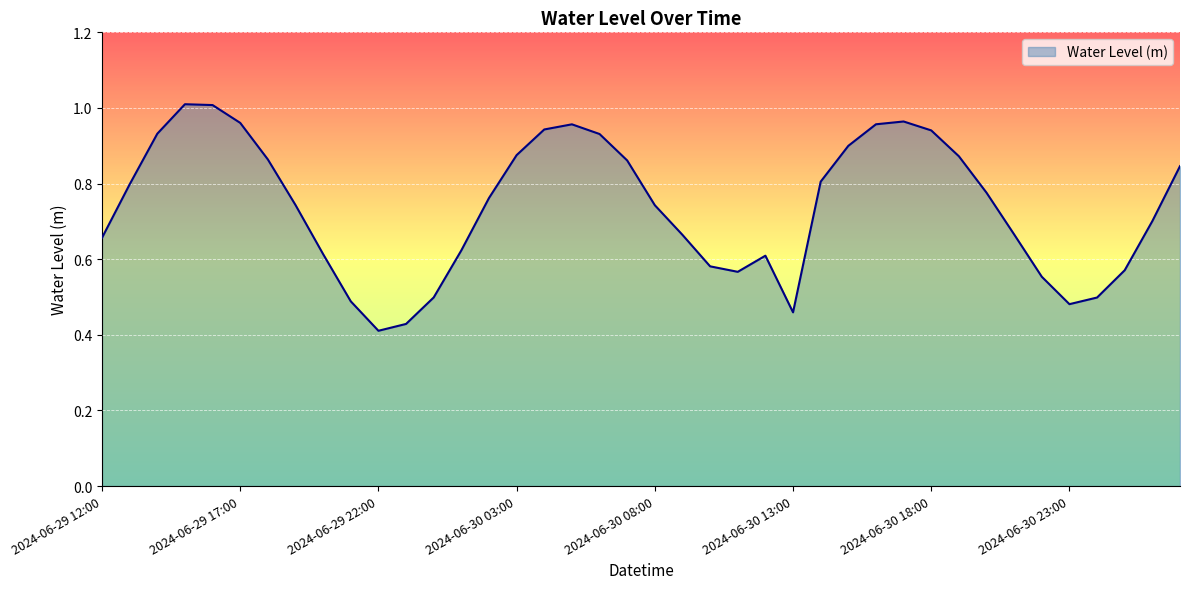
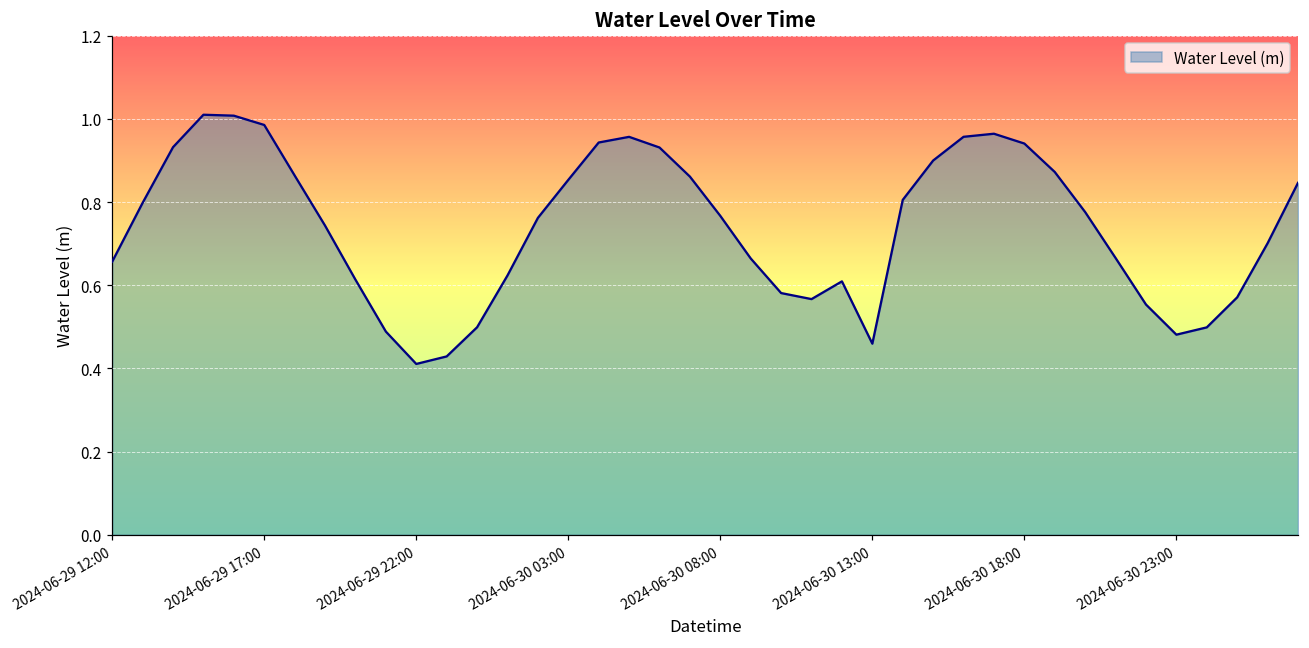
  {
    "2024-06-29 12:00": 0.66,
-   "2024-06-29 17:00": 0.96,
+   "2024-06-29 17:00": 0.99,
    "2024-06-29 22:00": 0.41,
-   "2024-06-30 03:00": 0.88,
-   "2024-06-30 08:00": 0.74,
+   "2024-06-30 03:00": 0.85,
+   "2024-06-30 08:00": 0.77,
    "2024-06-30 13:00": 0.46,
    "2024-06-30 18:00": 0.94,
    "2024-06-30 23:00": 0.48
  }
